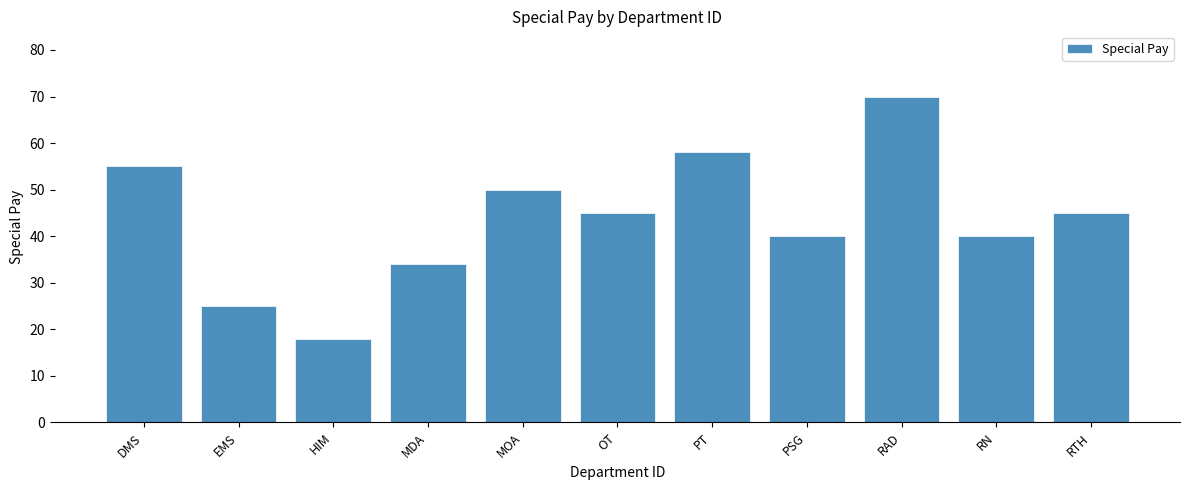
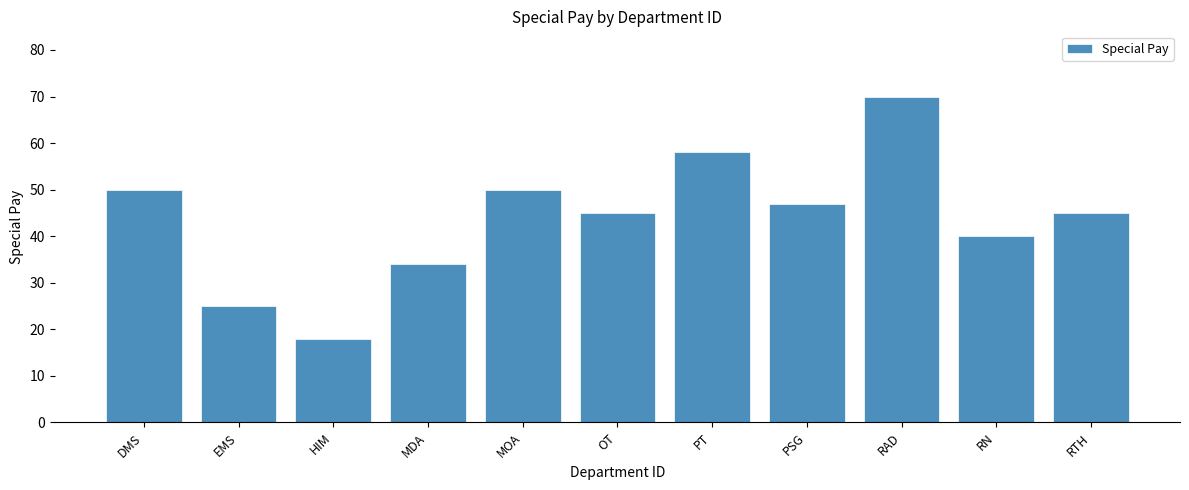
  {
-   "DMS": 55,
+   "DMS": 50,
    "EMS": 25,
    "HIM": 18,
    "MDA": 34,
    "MOA": 50,
    "OT": 45,
    "PT": 58,
-   "PSG": 40,
+   "PSG": 47,
    "RAD": 70,
    "RN": 40,
    "RTH": 45
  }
